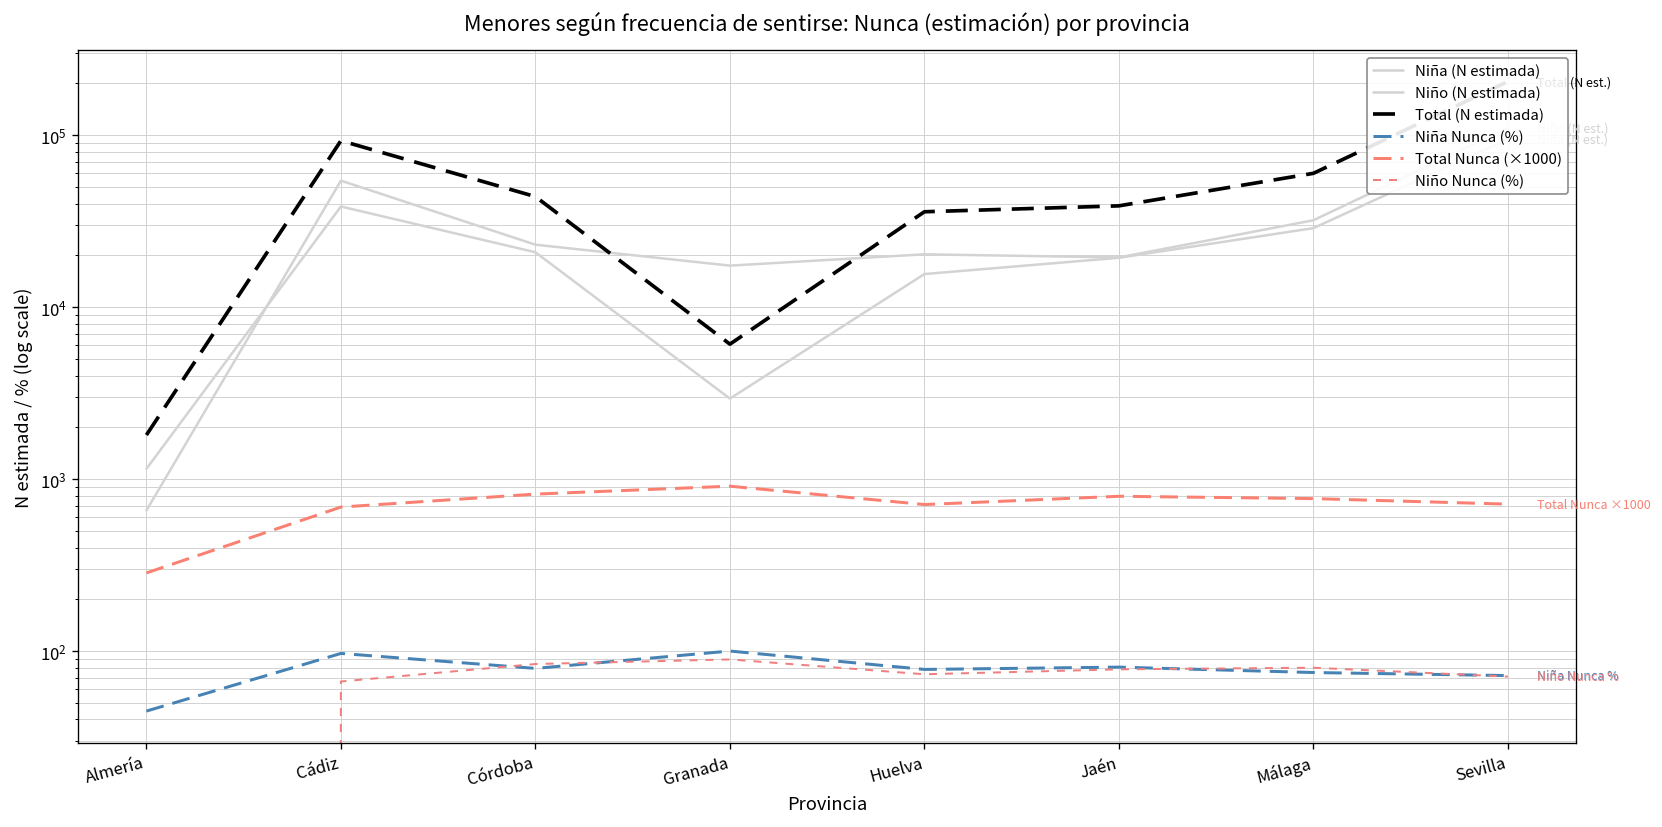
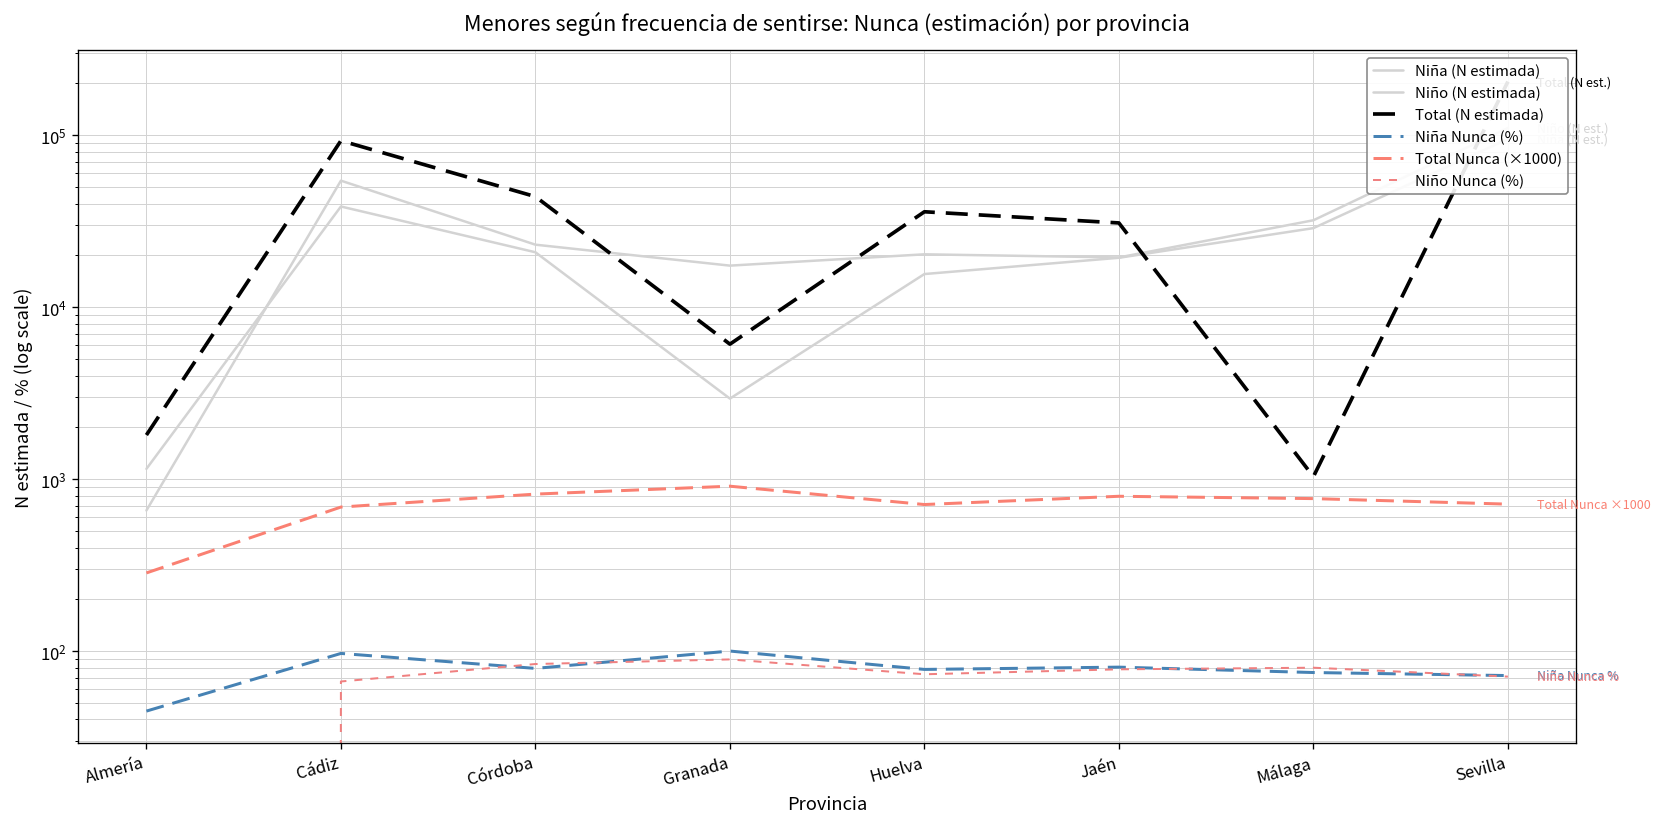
  {
    "Total (N estimada)": {
      "Almería": 1800,
      "Cádiz": 90000,
      "Córdoba": 44000,
      "Granada": 6100,
      "Huelva": 36000,
-     "Jaén": 39000,
-     "Málaga": 60000
+     "Jaén": 31000,
+     "Málaga": 1000
    },
    "Niña Nunca (%)": {
      "Almería": 45,
      "Cádiz": 100,
      "Córdoba": 80,
      "Granada": 100,
      "Huelva": 80,
      "Málaga": 80
    }
  }
